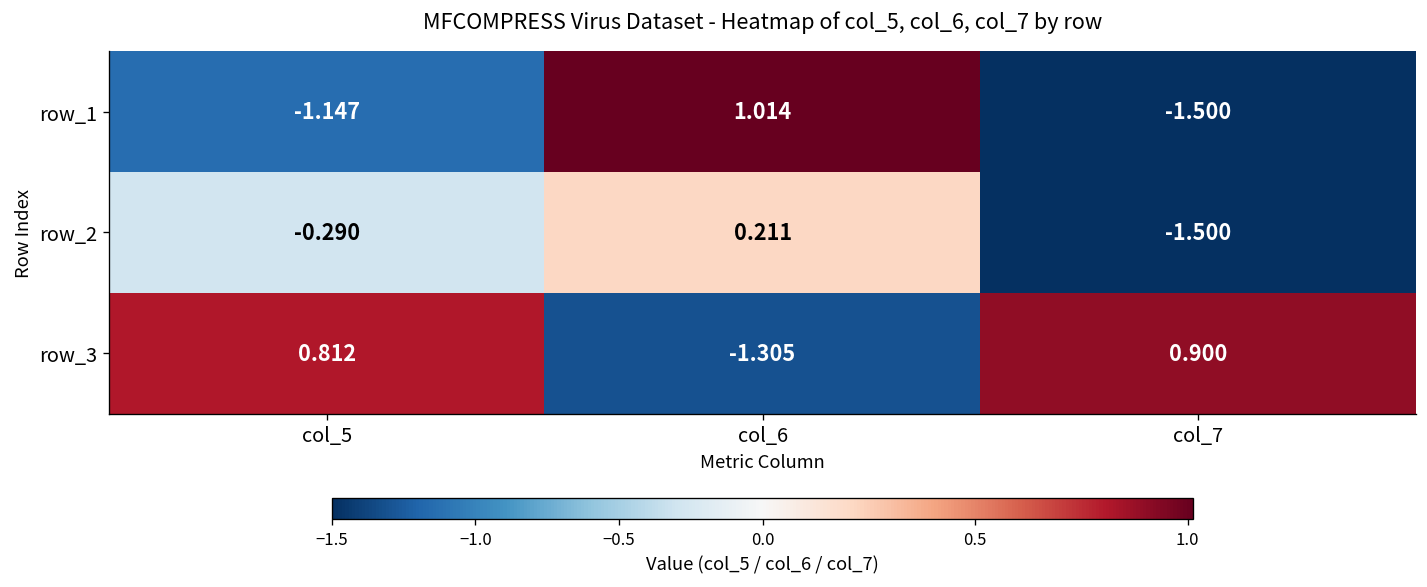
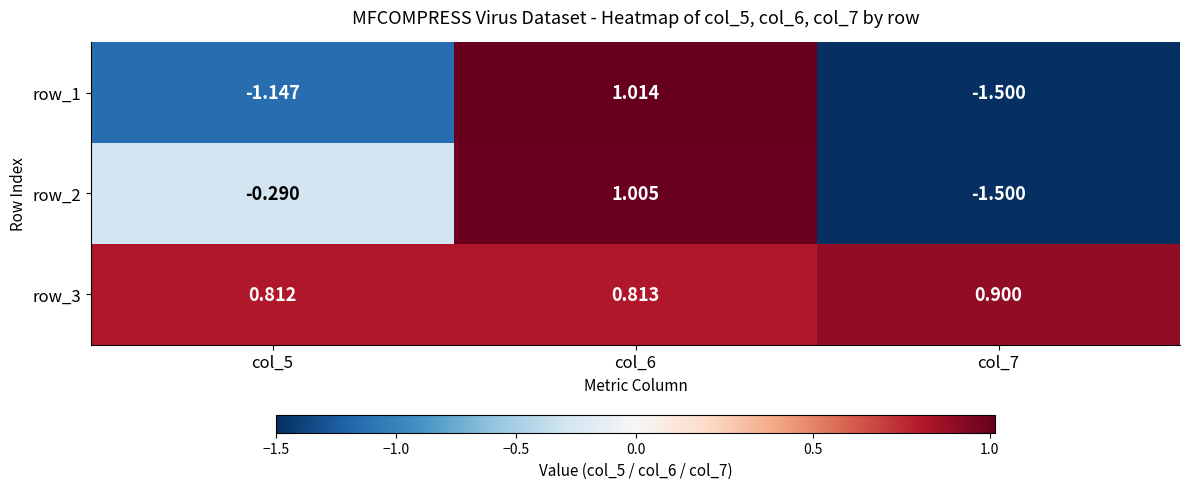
  {
    "row_1": {
      "col_5": -1.147,
      "col_6": 1.014,
      "col_7": -1.500
    },
    "row_2": {
      "col_5": -0.290,
-     "col_6": 0.211,
+     "col_6": 1.005,
      "col_7": -1.500
    },
    "row_3": {
      "col_5": 0.812,
-     "col_6": -1.305,
+     "col_6": 0.813,
      "col_7": 0.900
    }
  }
